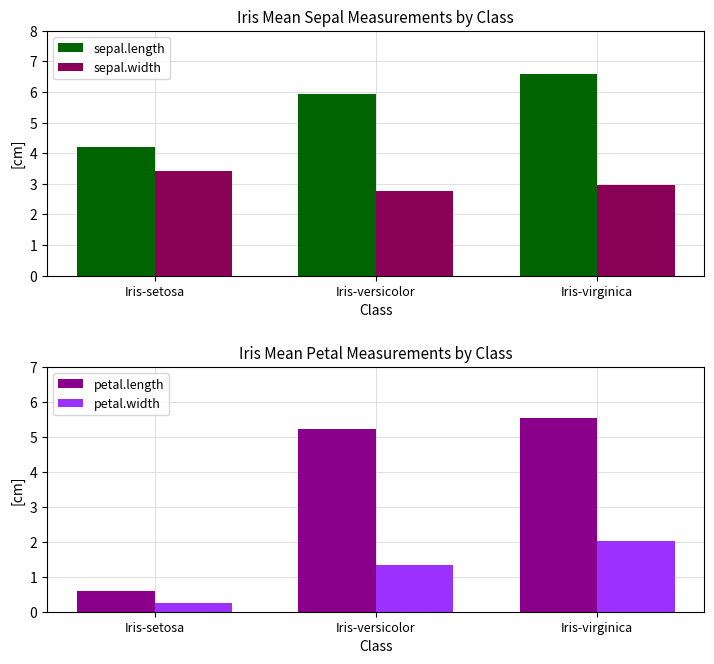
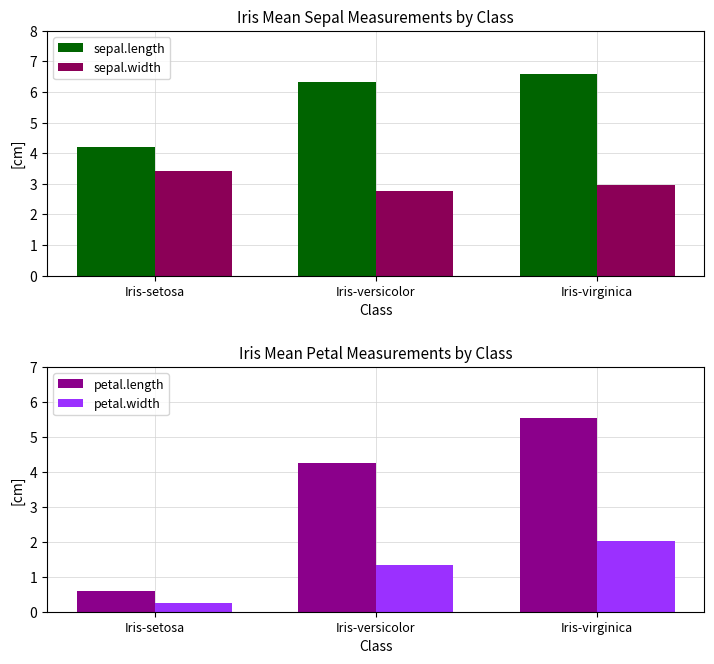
  {
    "Iris Mean Sepal Measurements by Class": {
      "sepal.length": {
        "Iris-setosa": 4.2,
-       "Iris-versicolor": 5.9,
+       "Iris-versicolor": 6.3,
        "Iris-virginica": 6.6
      },
      "sepal.width": {
        "Iris-setosa": 3.4,
        "Iris-versicolor": 2.8,
        "Iris-virginica": 3.0
      }
    },
    "Iris Mean Petal Measurements by Class": {
      "petal.length": {
        "Iris-setosa": 0.6,
-       "Iris-versicolor": 5.2,
+       "Iris-versicolor": 4.3,
        "Iris-virginica": 5.6
      },
      "petal.width": {
        "Iris-setosa": 0.2,
        "Iris-versicolor": 1.3,
        "Iris-virginica": 2.0
      }
    }
  }
